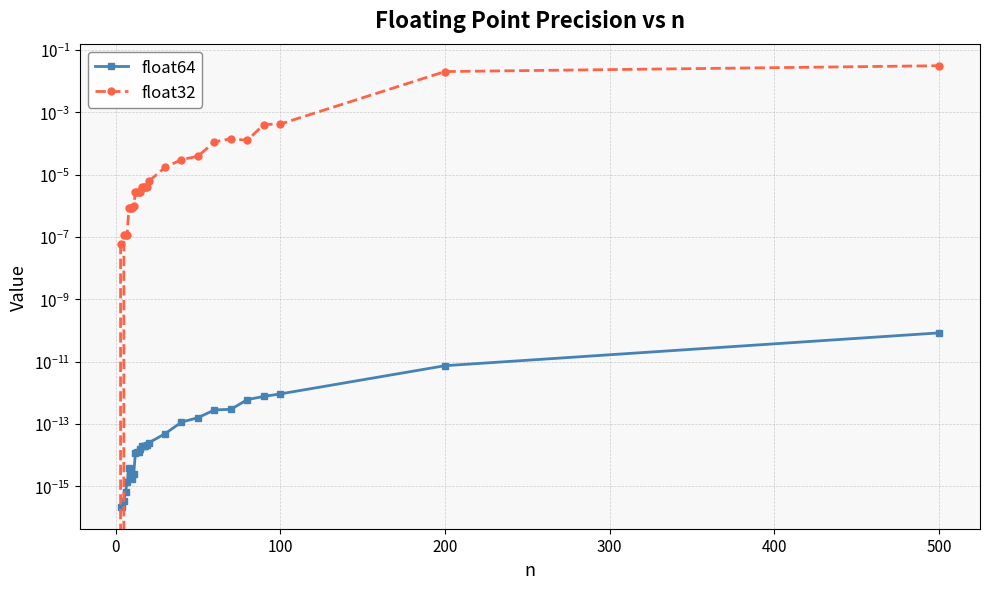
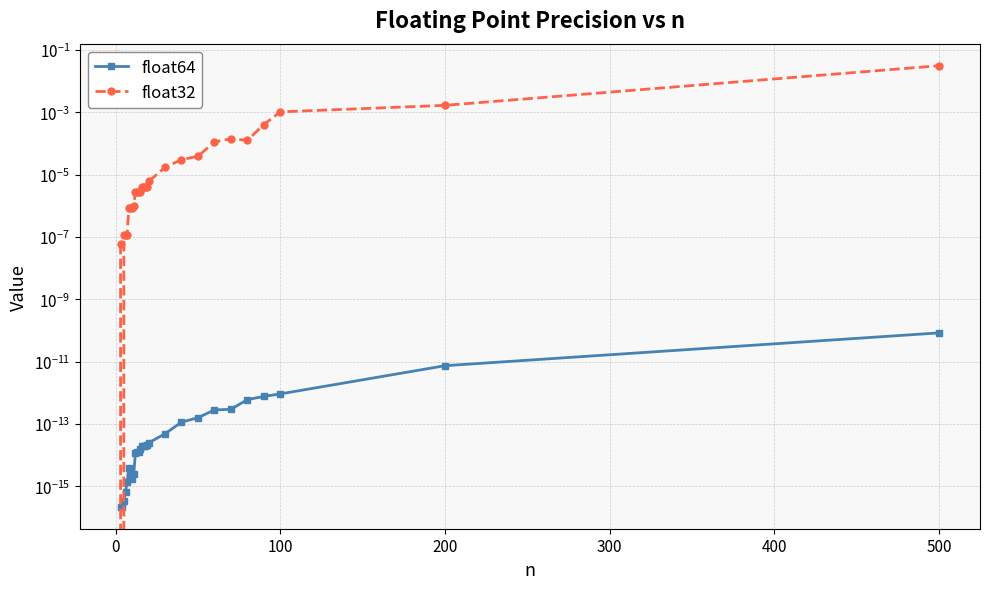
  {
    "float64": {
      "100": 0.000000000001,
      "200": 0.000000000007,
      "500": 0.00000000008
    },
    "float32": {
-     "100": 0.0004,
-     "200": 0.02,
+     "100": 0.0010,
+     "200": 0.002,
      "500": 0.03
    }
  }
